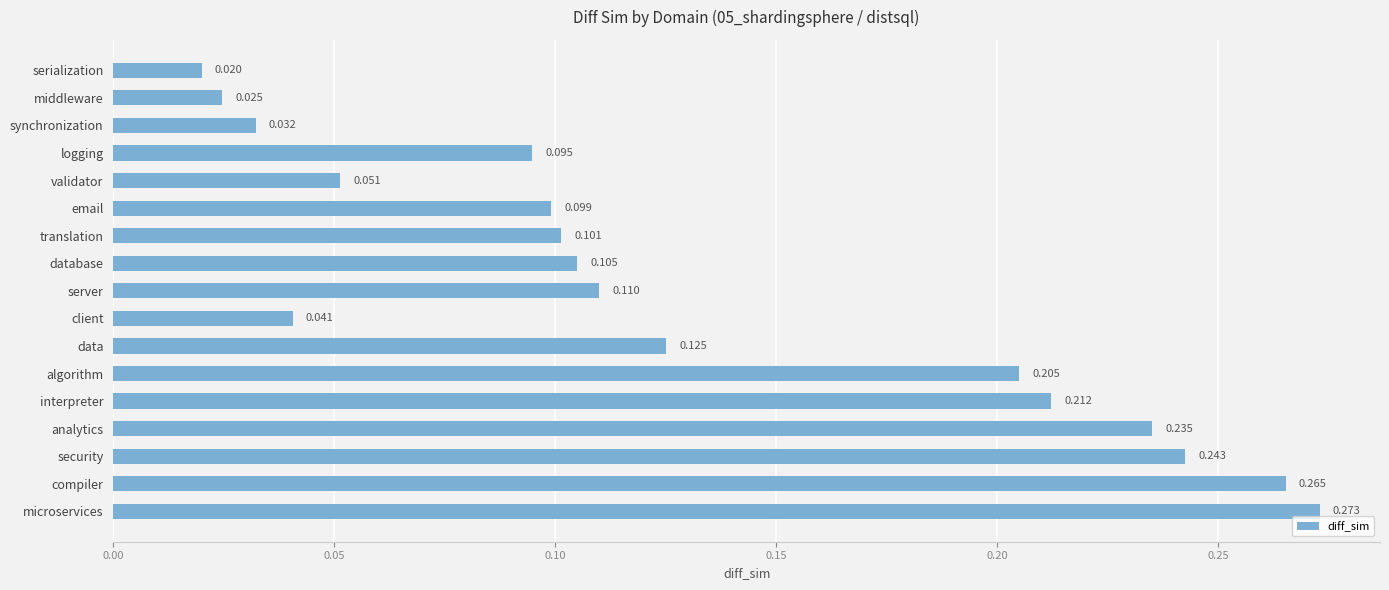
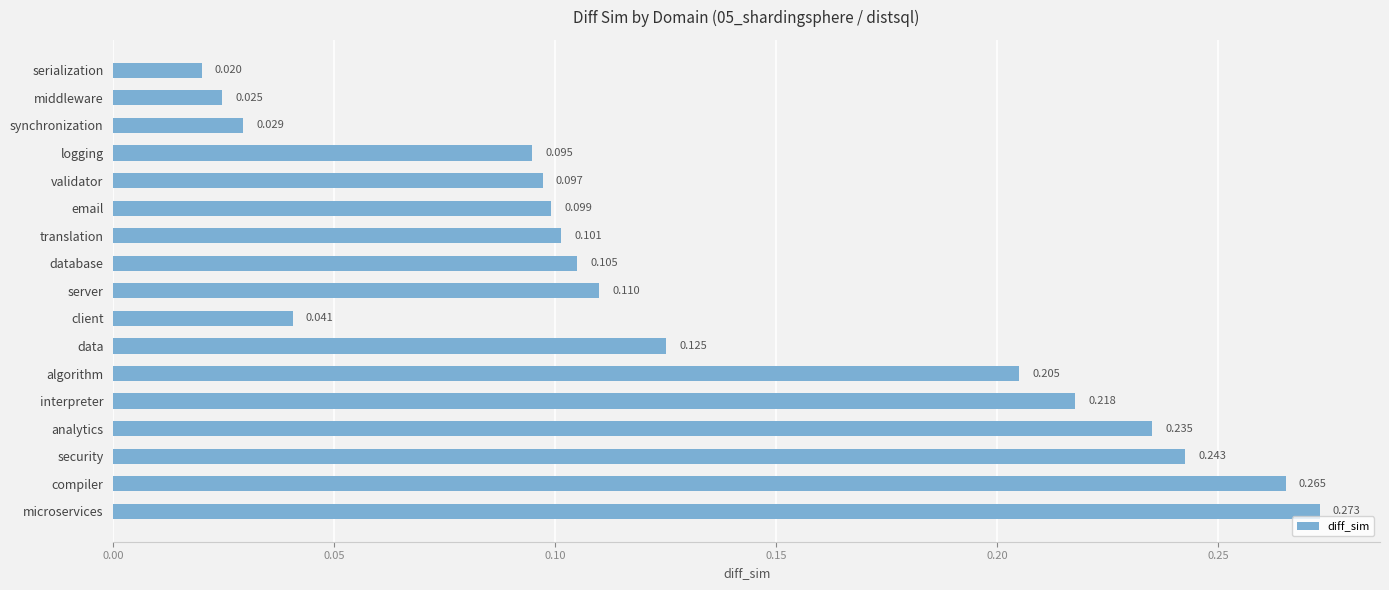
  {
    "serialization": 0.020,
    "middleware": 0.025,
-   "synchronization": 0.032,
+   "synchronization": 0.029,
    "logging": 0.095,
-   "validator": 0.051,
+   "validator": 0.097,
    "email": 0.099,
    "translation": 0.101,
    "database": 0.105,
    "server": 0.110,
    "client": 0.041,
    "data": 0.125,
    "algorithm": 0.205,
-   "interpreter": 0.212,
+   "interpreter": 0.218,
    "analytics": 0.235,
    "security": 0.243,
    "compiler": 0.265,
    "microservices": 0.273
  }
